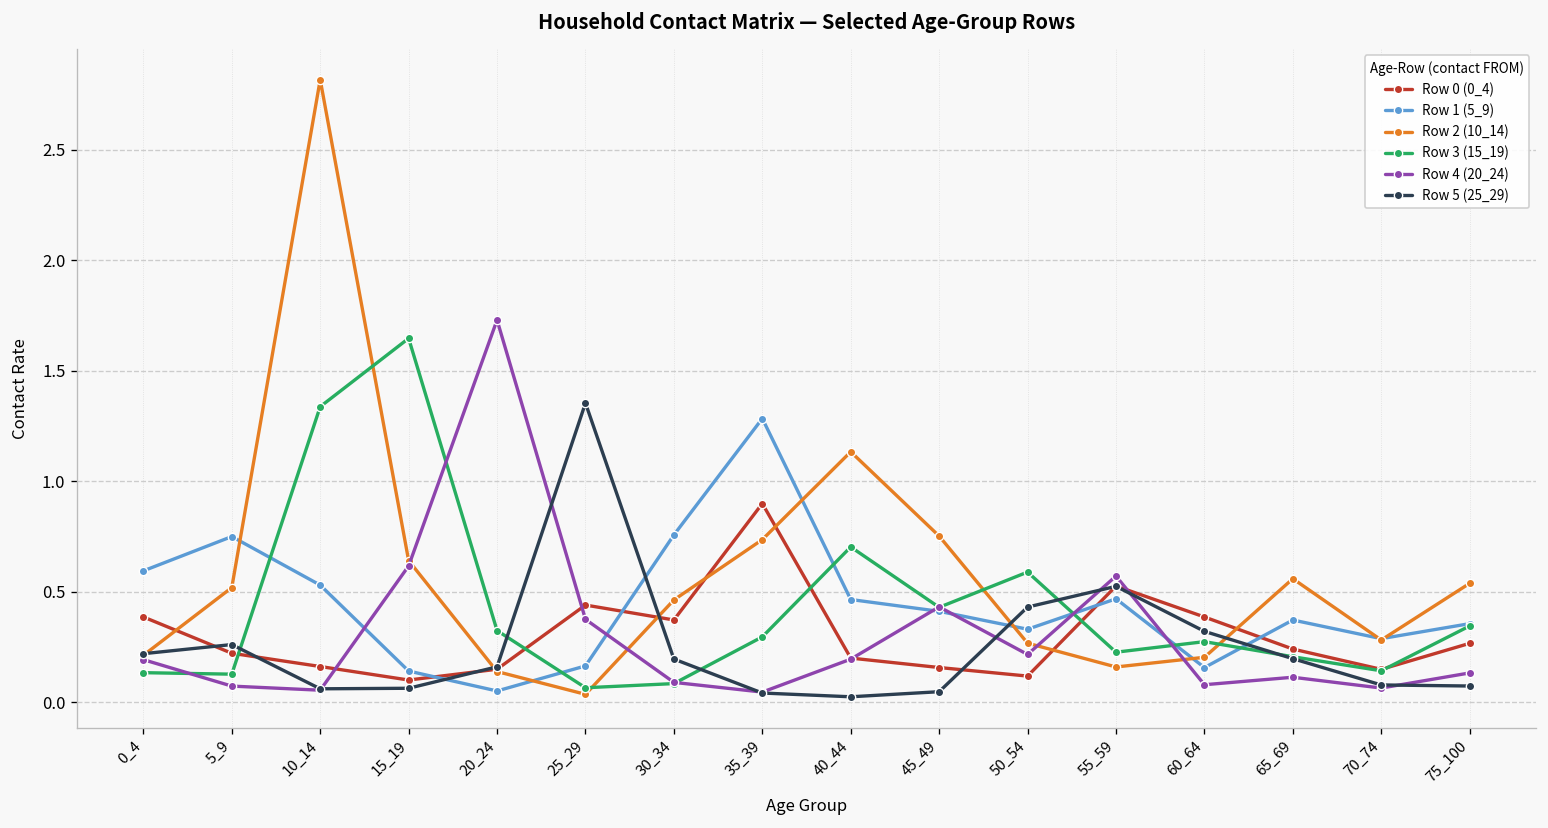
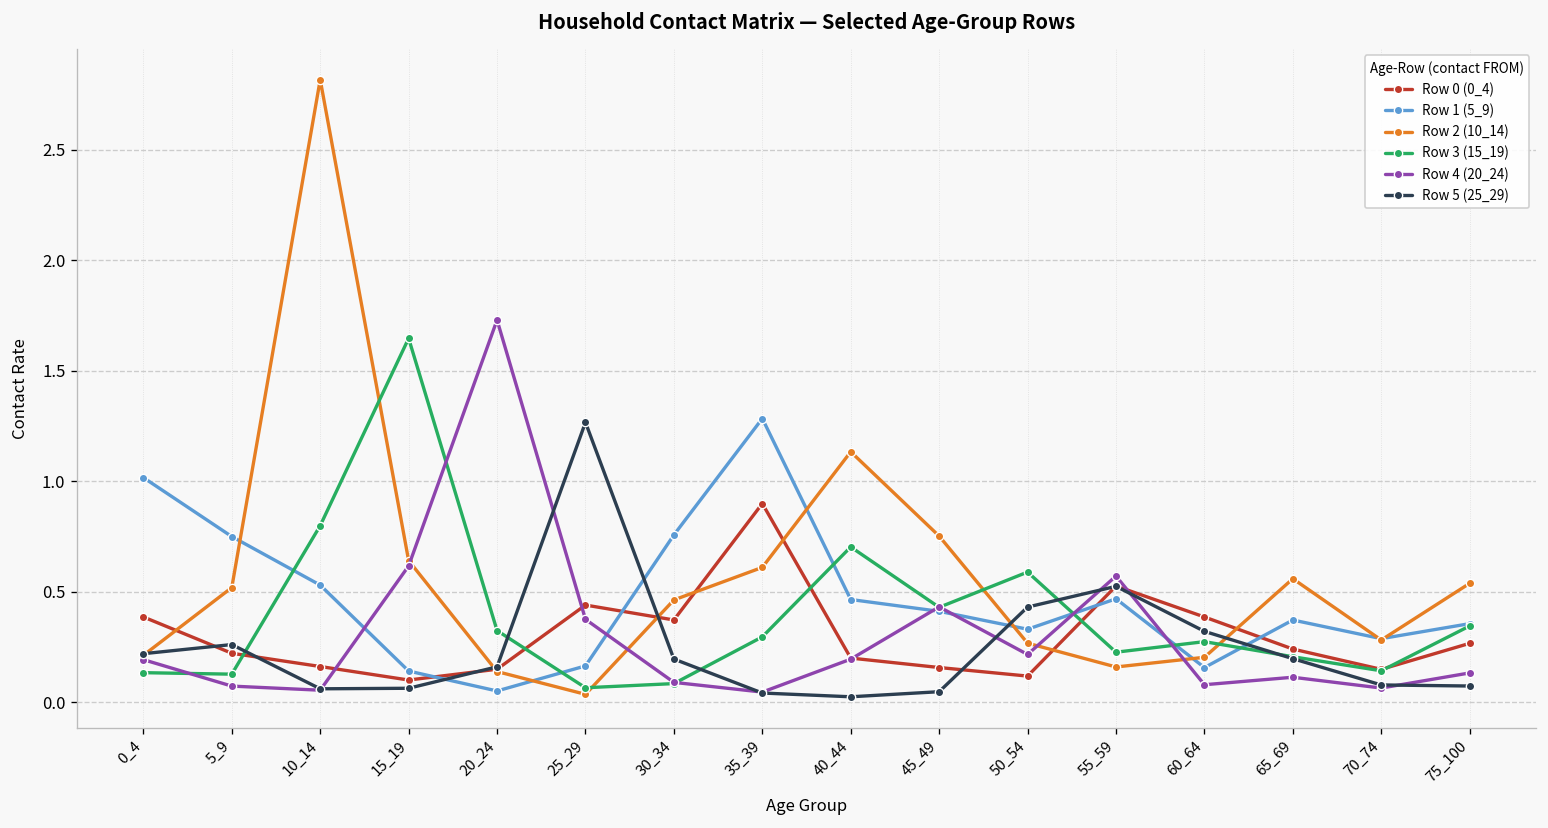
  {
    "Row 0 (0_4)": {
      "0_4": 0.39,
      "5_9": 0.22,
      "10_14": 0.16,
      "15_19": 0.10,
      "25_29": 0.44,
      "30_34": 0.37,
      "35_39": 0.90,
      "45_49": 0.16,
      "50_54": 0.12,
      "60_64": 0.39,
      "65_69": 0.24,
      "75_100": 0.27
    },
    "Row 1 (5_9)": {
-     "0_4": 0.59,
+     "0_4": 1.02,
      "5_9": 0.75,
      "10_14": 0.53,
      "15_19": 0.14,
      "20_24": 0.05,
      "25_29": 0.16,
      "30_34": 0.76,
      "35_39": 1.28,
      "40_44": 0.47,
      "45_49": 0.41,
      "50_54": 0.33,
      "55_59": 0.47,
      "60_64": 0.16,
      "65_69": 0.37
    },
    "Row 2 (10_14)": {
      "5_9": 0.52,
      "10_14": 2.82,
      "15_19": 0.64,
      "25_29": 0.04,
      "30_34": 0.46,
-     "35_39": 0.74,
+     "35_39": 0.61,
      "40_44": 1.13,
      "45_49": 0.75,
      "50_54": 0.27,
      "55_59": 0.16,
      "60_64": 0.20,
      "65_69": 0.56,
      "75_100": 0.54
    },
    "Row 3 (15_19)": {
      "0_4": 0.13,
      "5_9": 0.13,
-     "10_14": 1.34,
+     "10_14": 0.80,
      "15_19": 1.65,
      "20_24": 0.32,
      "25_29": 0.07,
      "35_39": 0.30,
      "40_44": 0.70,
      "50_54": 0.59,
      "55_59": 0.23,
      "60_64": 0.27
    },
    "Row 4 (20_24)": {
      "0_4": 0.19,
      "5_9": 0.07,
      "15_19": 0.62,
      "20_24": 1.73,
      "25_29": 0.38,
      "50_54": 0.22,
      "55_59": 0.57,
      "60_64": 0.08,
      "65_69": 0.11,
      "70_74": 0.06,
      "75_100": 0.13
    },
    "Row 5 (25_29)": {
      "5_9": 0.26,
      "15_19": 0.06,
-     "25_29": 1.35,
+     "25_29": 1.27,
      "30_34": 0.20,
      "40_44": 0.02,
      "45_49": 0.05,
      "50_54": 0.43,
      "60_64": 0.32,
      "70_74": 0.08,
      "75_100": 0.07
    }
  }
